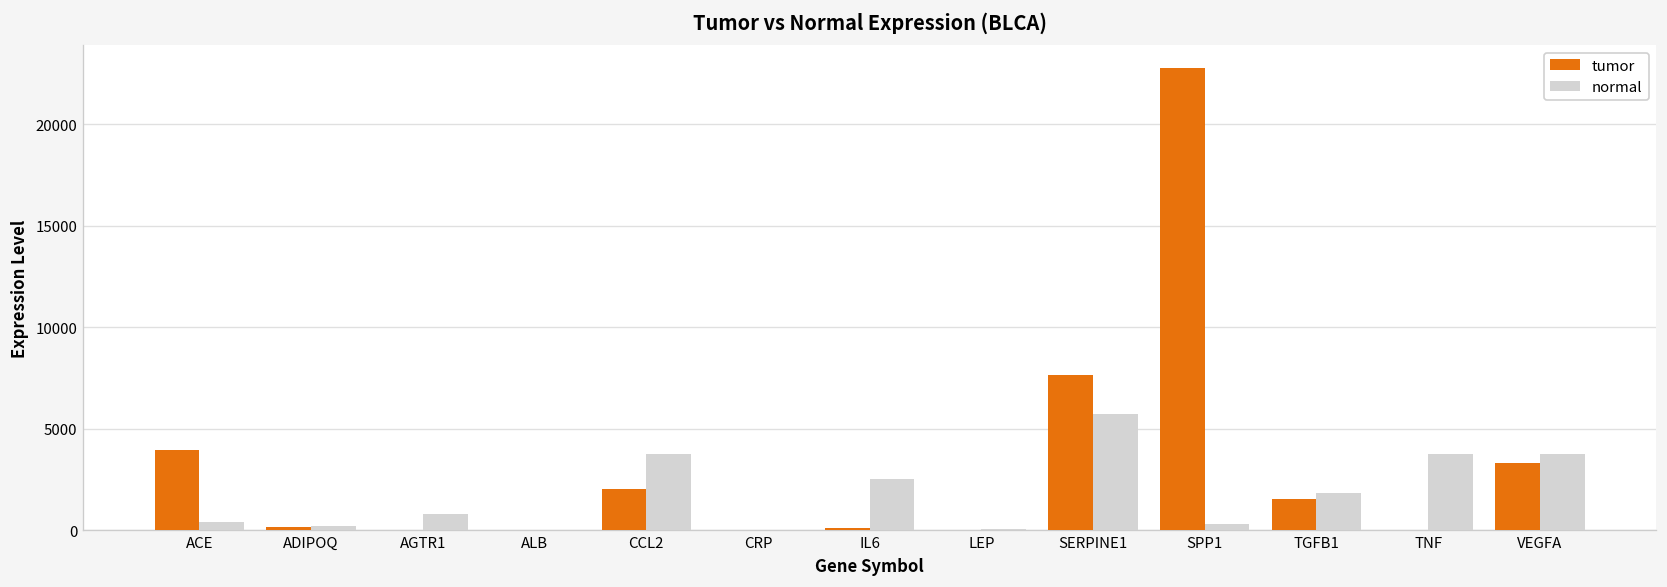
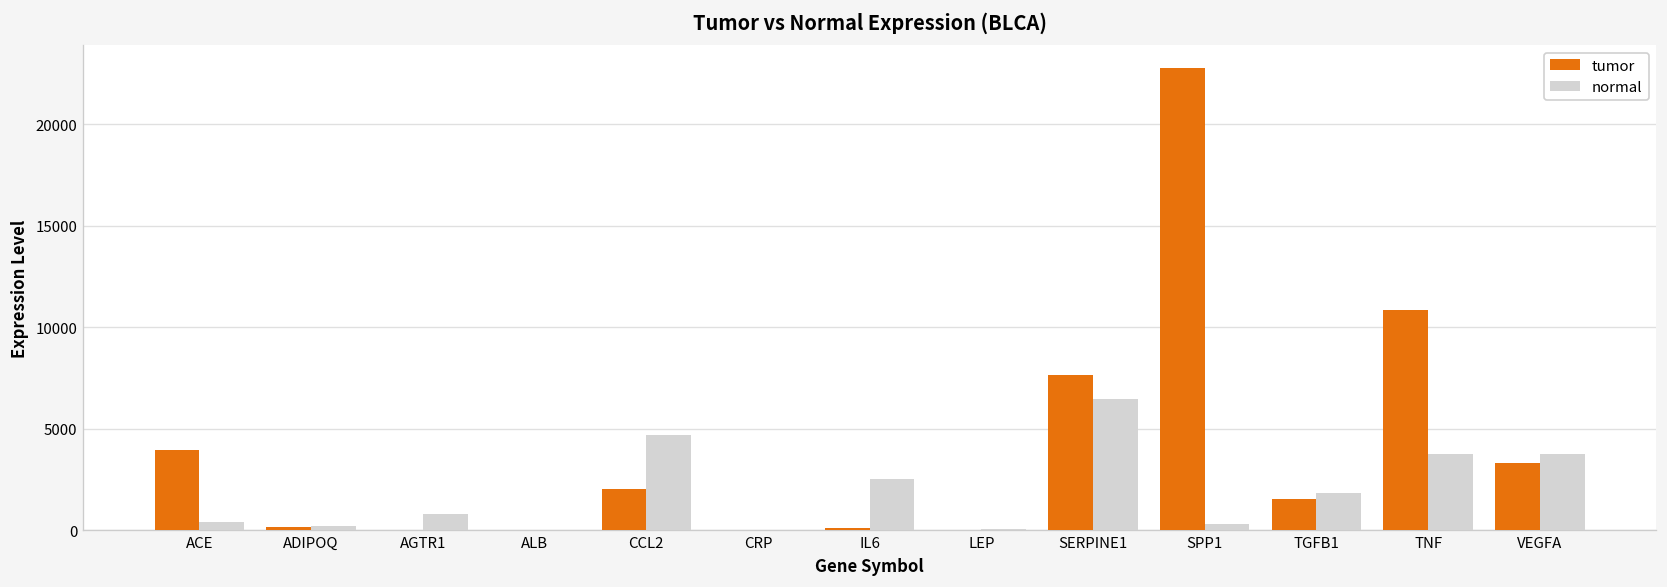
  {
    "tumor": {
      "ACE": 3900,
      "CCL2": 2000,
      "SERPINE1": 7600,
      "SPP1": 22800,
      "TGFB1": 1500,
-     "TNF": 0,
+     "TNF": 10900,
      "VEGFA": 3300
    },
    "normal": {
      "ACE": 400,
      "ADIPOQ": 200,
      "AGTR1": 800,
-     "CCL2": 3700,
+     "CCL2": 4700,
      "IL6": 2500,
-     "SERPINE1": 5700,
+     "SERPINE1": 6500,
      "SPP1": 300,
      "TGFB1": 1800,
      "TNF": 3800,
      "VEGFA": 3700
    }
  }
